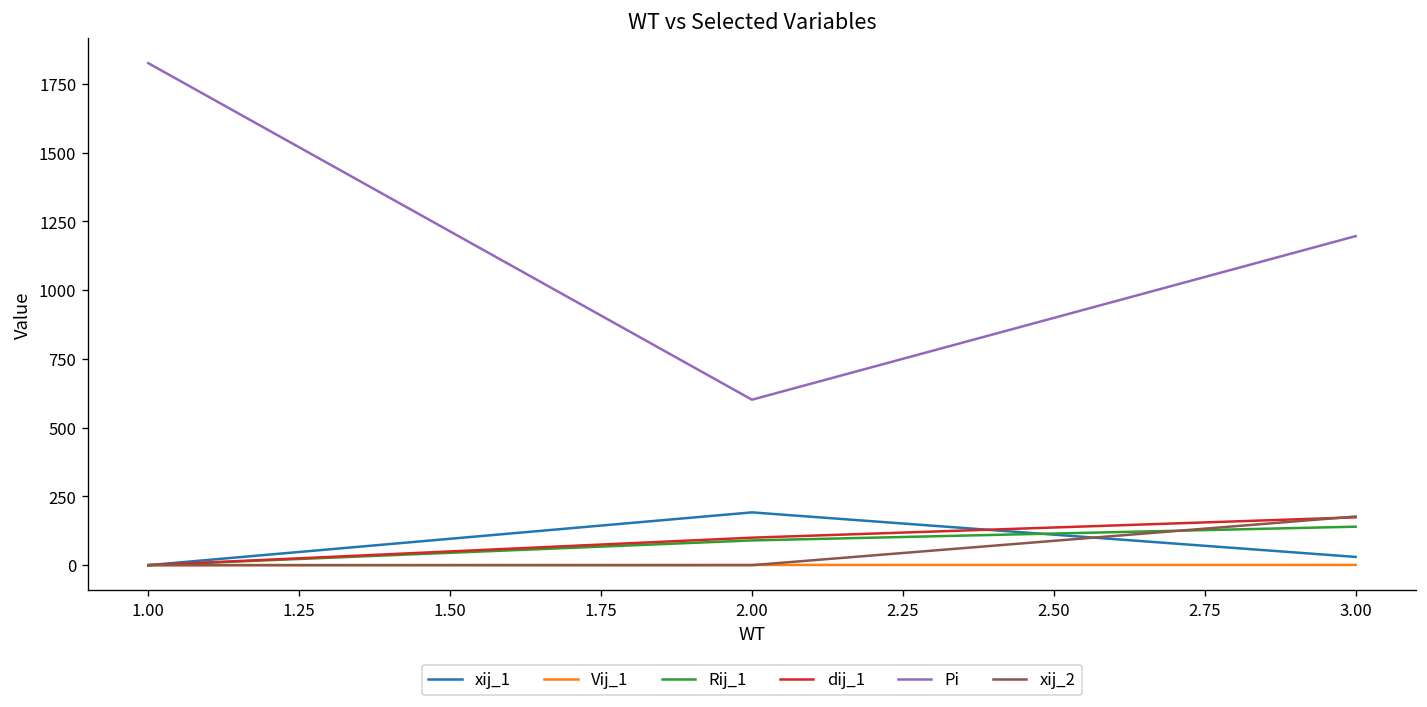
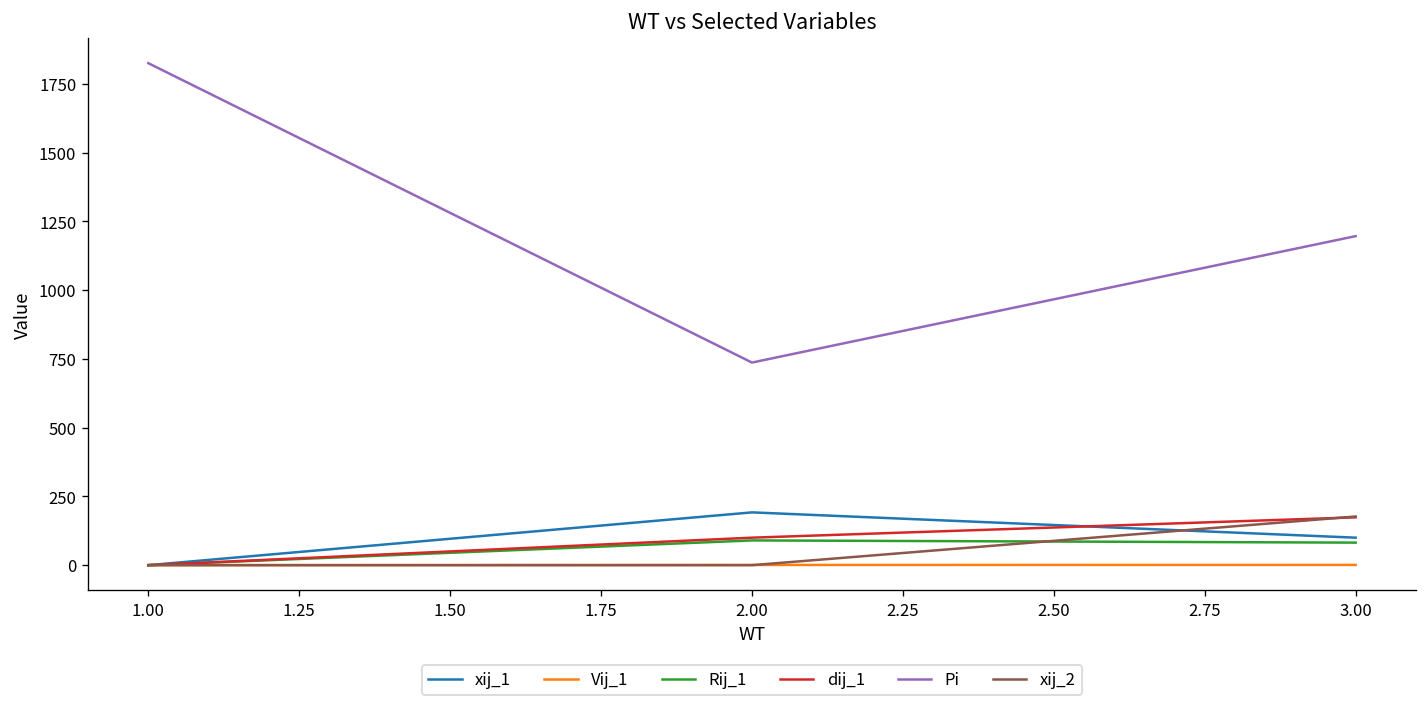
  {
    "xij_1": {
      "2.00": 190,
-     "3.00": 30
+     "3.00": 100
    },
    "Vij_1": {
      "3.00": 0
    },
    "Rij_1": {
-     "3.00": 140
+     "3.00": 80
    },
    "Pi": {
      "1.00": 1830,
-     "2.00": 600,
+     "2.00": 740,
      "3.00": 1200
    }
  }
